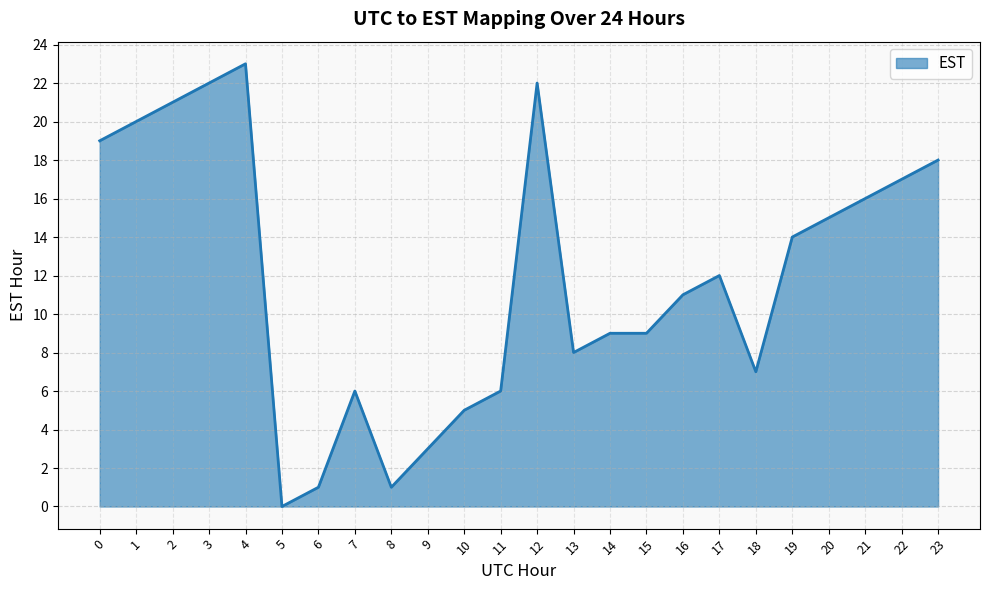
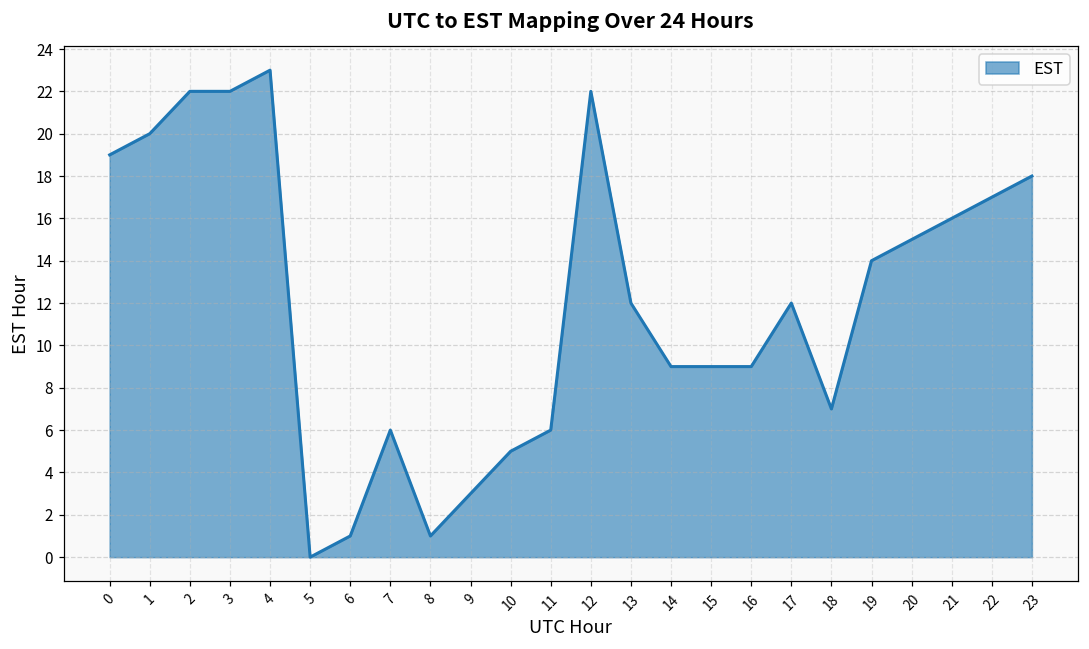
  {
    "0": 19,
    "1": 20,
-   "2": 21,
+   "2": 22,
    "3": 22,
    "4": 23,
    "5": 0,
    "6": 1,
    "7": 6,
    "8": 1,
    "9": 3,
    "10": 5,
    "11": 6,
    "12": 22,
-   "13": 8,
+   "13": 12,
    "14": 9,
    "15": 9,
-   "16": 11,
+   "16": 9,
    "17": 12,
    "18": 7,
    "19": 14,
    "20": 15,
    "21": 16,
    "22": 17,
    "23": 18
  }
